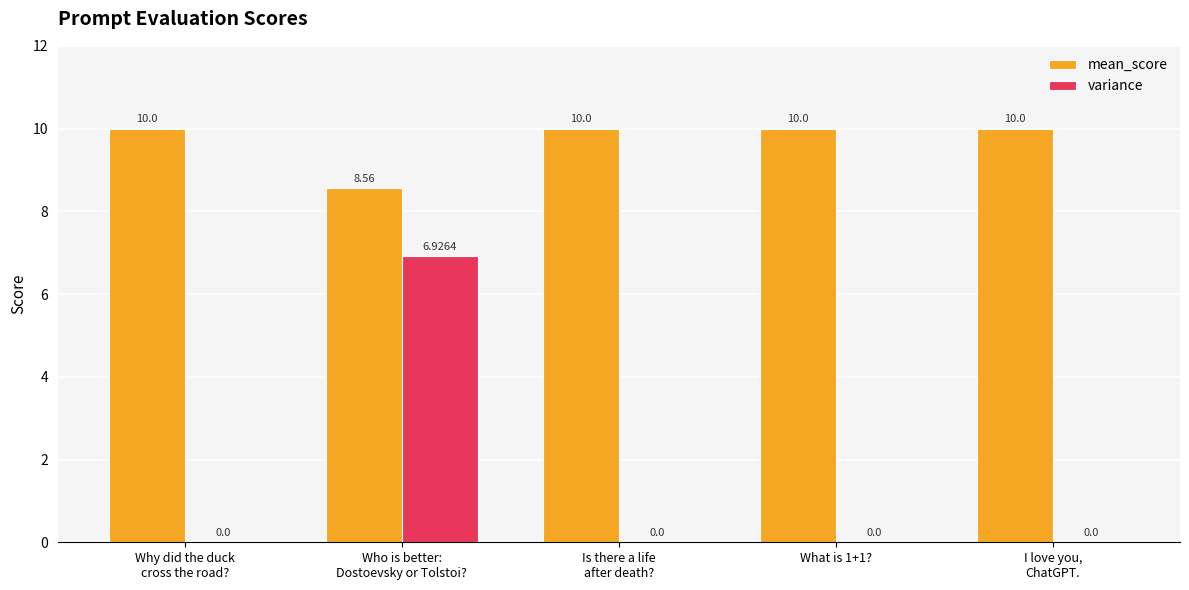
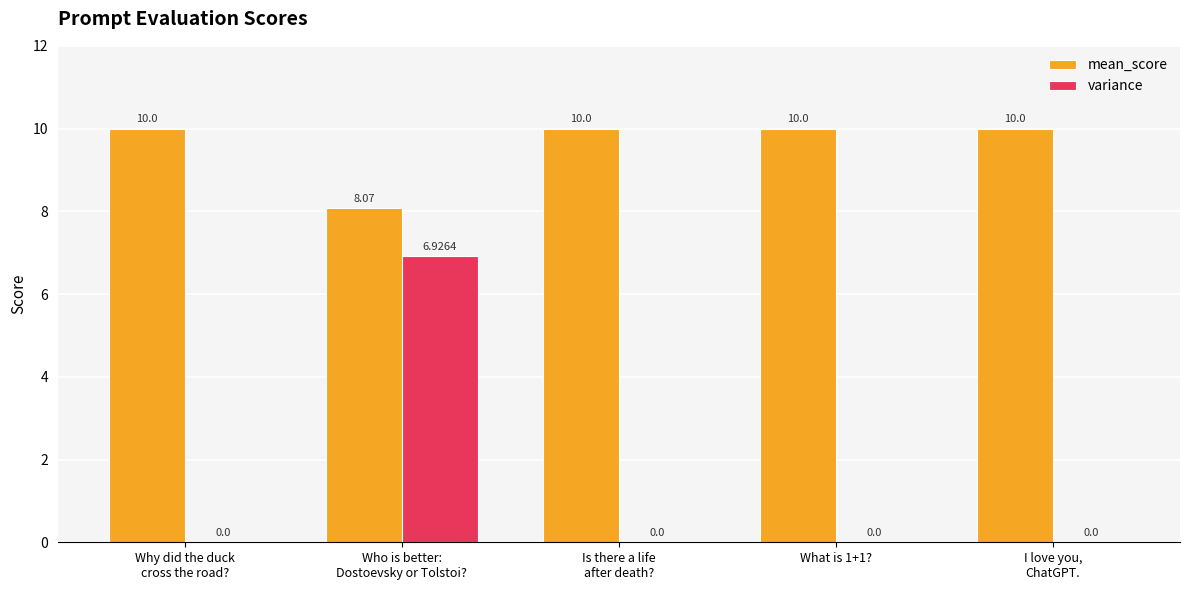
  {
    "mean_score": {
      "Why did the duck cross the road?": 10.0,
-     "Who is better: Dostoevsky or Tolstoi?": 8.56,
+     "Who is better: Dostoevsky or Tolstoi?": 8.07,
      "Is there a life after death?": 10.0,
      "What is 1+1?": 10.0,
      "I love you, ChatGPT.": 10.0
    },
    "variance": {
      "Why did the duck cross the road?": 0.0,
      "Who is better: Dostoevsky or Tolstoi?": 6.9264,
      "Is there a life after death?": 0.0,
      "What is 1+1?": 0.0,
      "I love you, ChatGPT.": 0.0
    }
  }
